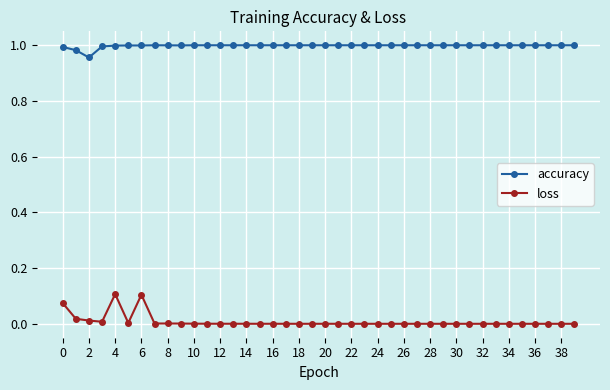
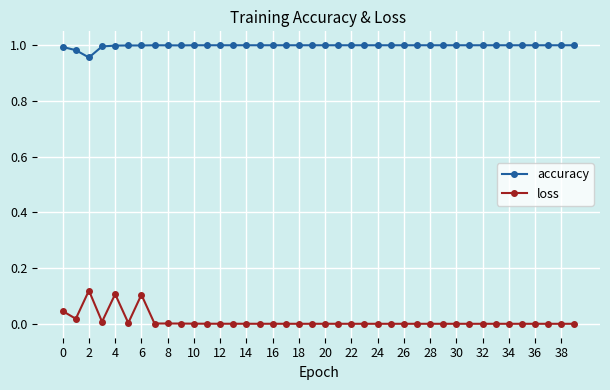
  {
    "accuracy": {
      "0": 0.99,
      "2": 0.96,
      "4": 1.00,
      "6": 1.00,
      "8": 1.00,
      "10": 1.00,
      "12": 1.00,
      "14": 1.00,
      "16": 1.00,
      "18": 1.00,
      "20": 1.00,
      "22": 1.00,
      "24": 1.00,
      "26": 1.00,
      "28": 1.00,
      "30": 1.00,
      "32": 1.00,
      "34": 1.00,
      "36": 1.00,
      "38": 1.00
    },
    "loss": {
-     "0": 0.07,
-     "2": 0.01,
+     "0": 0.05,
+     "2": 0.12,
      "4": 0.11,
      "6": 0.10,
      "8": 0.00,
      "10": 0.00,
      "12": 0.00,
      "14": 0.00,
      "16": 0.00,
      "18": 0.00,
      "20": 0.00,
      "22": 0.00,
      "24": 0.00,
      "26": 0.00,
      "28": 0.00,
      "30": 0.00,
      "32": 0.00,
      "34": 0.00,
      "36": 0.00,
      "38": 0.00
    }
  }
